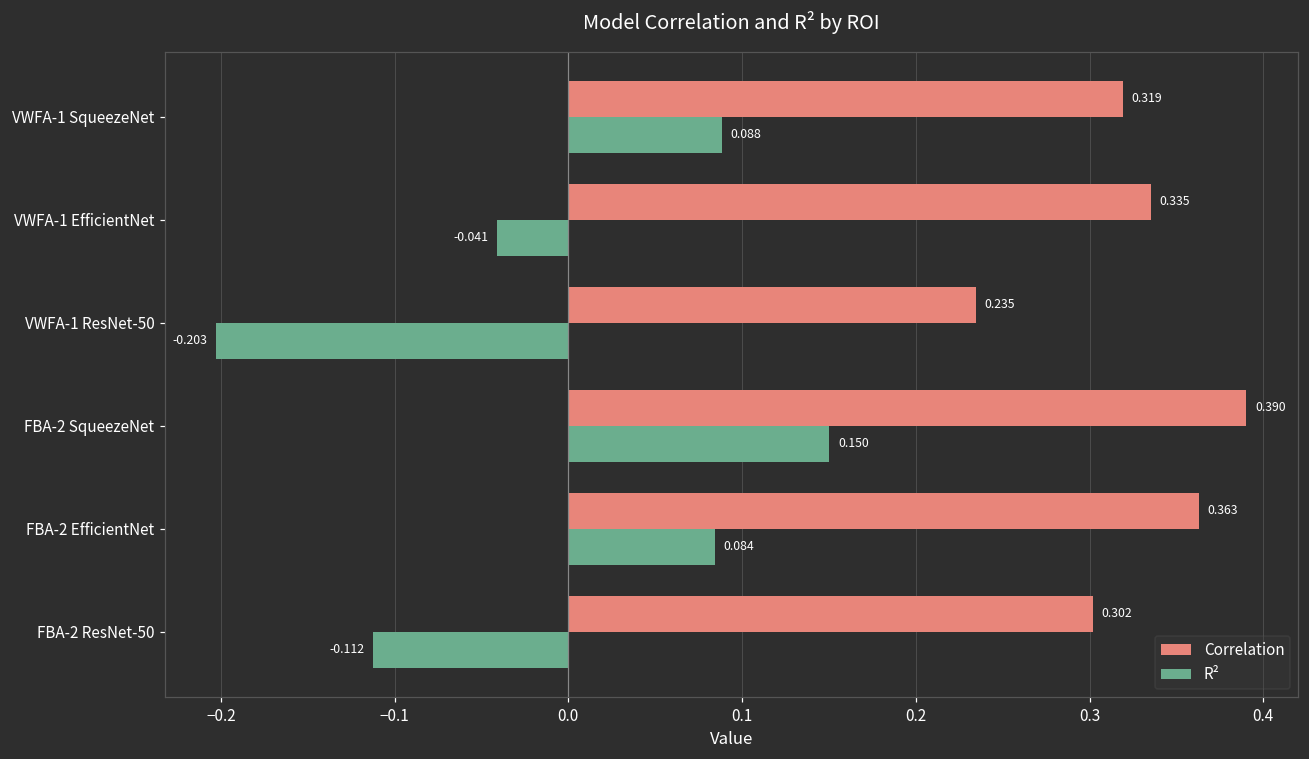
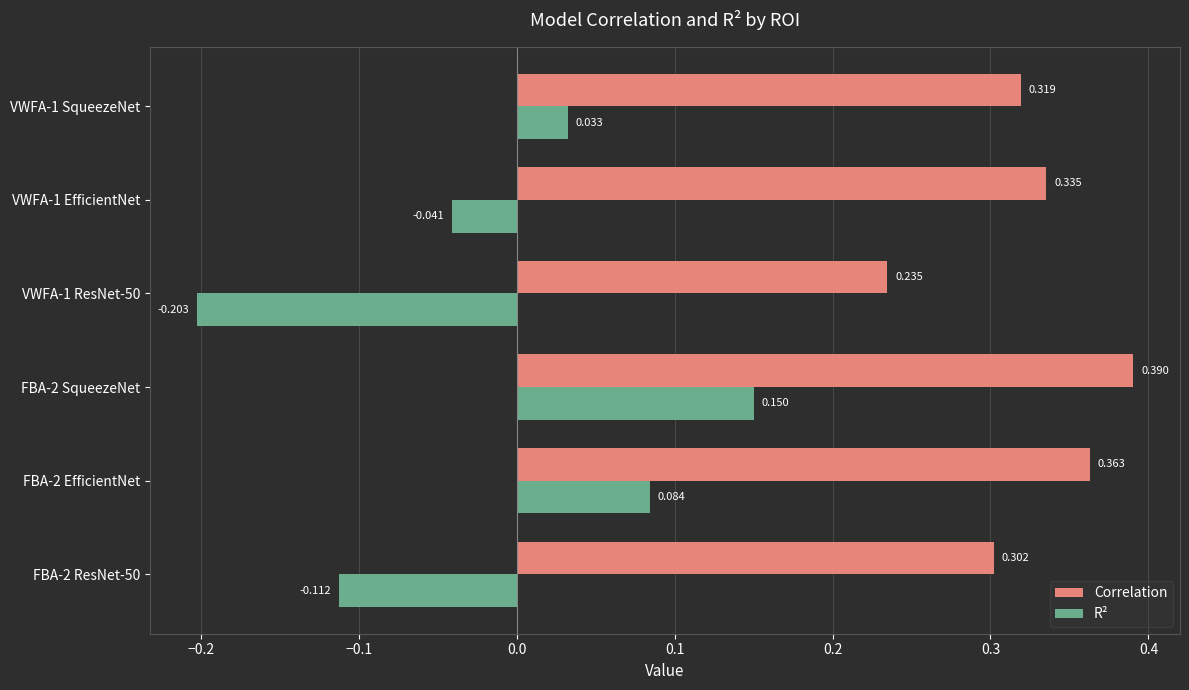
  {
    "Correlation": {
      "VWFA-1 SqueezeNet": 0.319,
      "VWFA-1 EfficientNet": 0.335,
      "VWFA-1 ResNet-50": 0.235,
      "FBA-2 SqueezeNet": 0.390,
      "FBA-2 EfficientNet": 0.363,
      "FBA-2 ResNet-50": 0.302
    },
    "R²": {
-     "VWFA-1 SqueezeNet": 0.088,
+     "VWFA-1 SqueezeNet": 0.033,
      "VWFA-1 EfficientNet": -0.041,
      "VWFA-1 ResNet-50": -0.203,
      "FBA-2 SqueezeNet": 0.150,
      "FBA-2 EfficientNet": 0.084,
      "FBA-2 ResNet-50": -0.112
    }
  }
